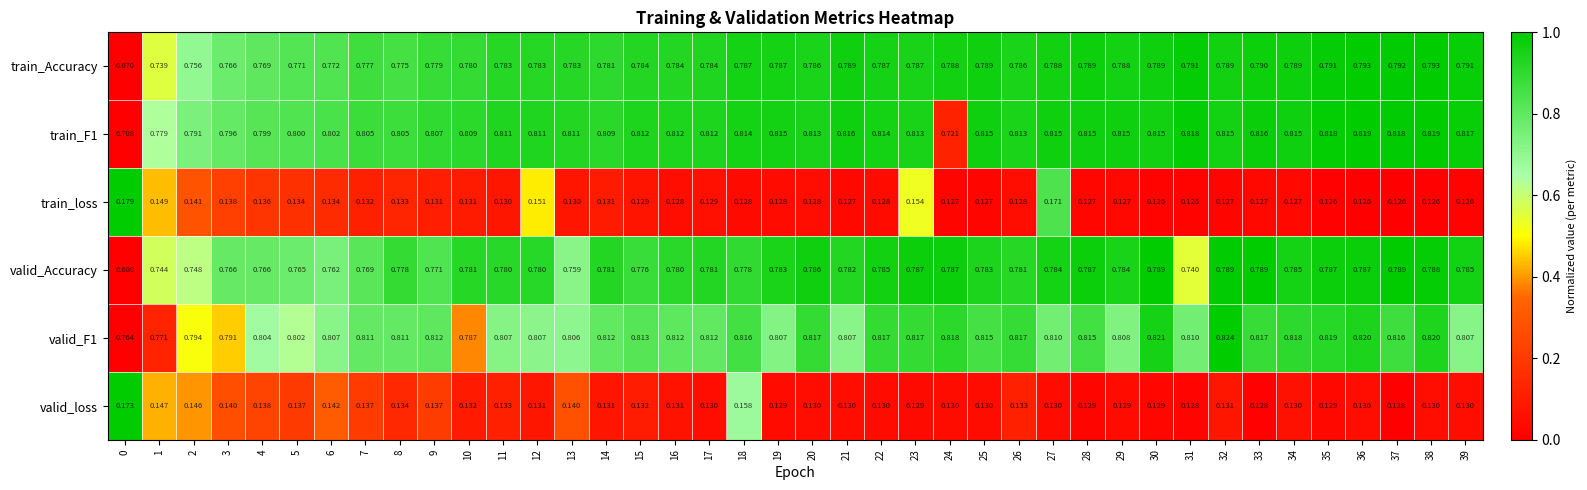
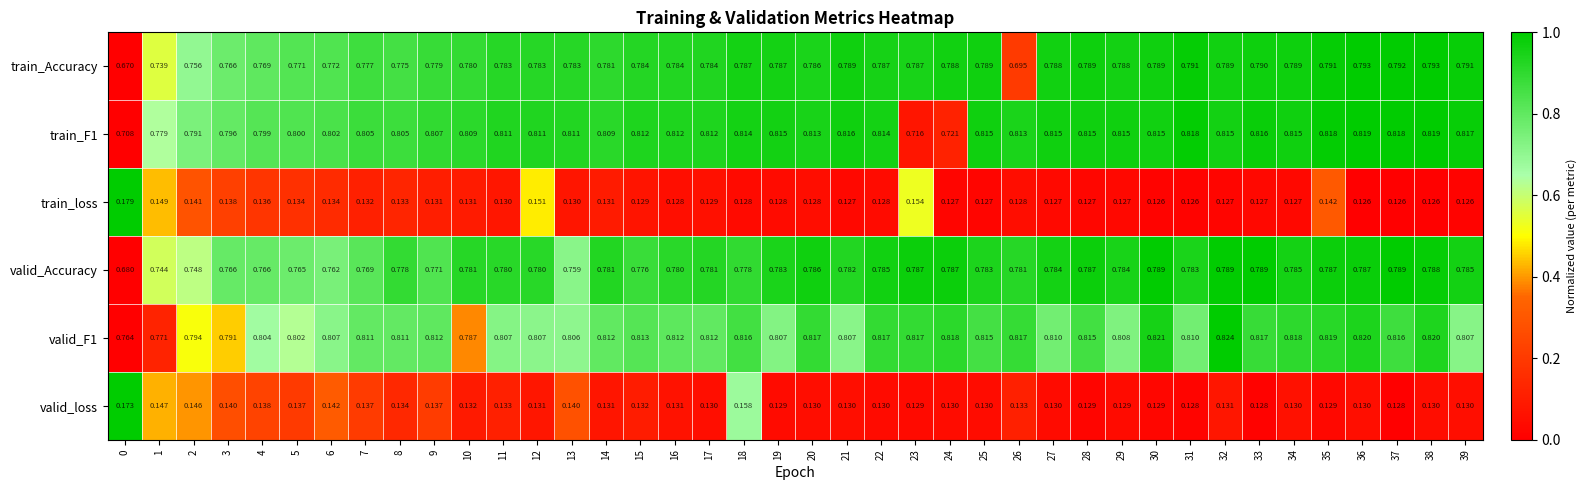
  {
    "train_Accuracy": {
      "0": 0.670,
      "1": 0.739,
      "2": 0.756,
      "3": 0.766,
      "4": 0.769,
      "5": 0.771,
      "6": 0.772,
      "7": 0.777,
      "8": 0.775,
      "9": 0.779,
      "10": 0.780,
      "11": 0.783,
      "12": 0.783,
      "13": 0.783,
      "14": 0.781,
      "15": 0.784,
      "16": 0.784,
      "17": 0.784,
      "18": 0.787,
      "19": 0.787,
      "20": 0.786,
      "21": 0.789,
      "22": 0.787,
      "23": 0.787,
      "24": 0.788,
      "25": 0.789,
-     "26": 0.786,
+     "26": 0.695,
      "27": 0.788,
      "28": 0.789,
      "29": 0.788,
      "30": 0.789,
      "31": 0.791,
      "32": 0.789,
      "33": 0.790,
      "34": 0.789,
      "35": 0.791,
      "36": 0.793,
      "37": 0.792,
      "38": 0.793,
      "39": 0.791
    },
    "train_F1": {
      "0": 0.708,
      "1": 0.779,
      "2": 0.791,
      "3": 0.796,
      "4": 0.799,
      "5": 0.800,
      "6": 0.802,
      "7": 0.805,
      "8": 0.805,
      "9": 0.807,
      "10": 0.809,
      "11": 0.811,
      "12": 0.811,
      "13": 0.811,
      "14": 0.809,
      "15": 0.812,
      "16": 0.812,
      "17": 0.812,
      "18": 0.814,
      "19": 0.815,
      "20": 0.813,
      "21": 0.816,
      "22": 0.814,
-     "23": 0.813,
+     "23": 0.716,
      "24": 0.721,
      "25": 0.815,
      "26": 0.813,
      "27": 0.815,
      "28": 0.815,
      "29": 0.815,
      "30": 0.815,
      "31": 0.818,
      "32": 0.815,
      "33": 0.816,
      "34": 0.815,
      "35": 0.818,
      "36": 0.819,
      "37": 0.818,
      "38": 0.819,
      "39": 0.817
    },
    "train_loss": {
      "0": 0.179,
      "1": 0.149,
      "2": 0.141,
      "3": 0.138,
      "4": 0.136,
      "5": 0.134,
      "6": 0.134,
      "7": 0.132,
      "8": 0.133,
      "9": 0.131,
      "10": 0.131,
      "11": 0.130,
      "12": 0.151,
      "13": 0.130,
      "14": 0.131,
      "15": 0.129,
      "16": 0.128,
      "17": 0.129,
      "18": 0.128,
      "19": 0.128,
      "20": 0.128,
      "21": 0.127,
      "22": 0.128,
      "23": 0.154,
      "24": 0.127,
      "25": 0.127,
      "26": 0.128,
-     "27": 0.171,
+     "27": 0.127,
      "28": 0.127,
      "29": 0.127,
      "30": 0.126,
      "31": 0.126,
      "32": 0.127,
      "33": 0.127,
      "34": 0.127,
-     "35": 0.126,
+     "35": 0.142,
      "36": 0.126,
      "37": 0.126,
      "38": 0.126,
      "39": 0.126
    },
    "valid_Accuracy": {
      "0": 0.680,
      "1": 0.744,
      "2": 0.748,
      "3": 0.766,
      "4": 0.766,
      "5": 0.765,
      "6": 0.762,
      "7": 0.769,
      "8": 0.778,
      "9": 0.771,
      "10": 0.781,
      "11": 0.780,
      "12": 0.780,
      "13": 0.759,
      "14": 0.781,
      "15": 0.776,
      "16": 0.780,
      "17": 0.781,
      "18": 0.778,
      "19": 0.783,
      "20": 0.786,
      "21": 0.782,
      "22": 0.785,
      "23": 0.787,
      "24": 0.787,
      "25": 0.783,
      "26": 0.781,
      "27": 0.784,
      "28": 0.787,
      "29": 0.784,
      "30": 0.789,
-     "31": 0.740,
+     "31": 0.783,
      "32": 0.789,
      "33": 0.789,
      "34": 0.785,
      "35": 0.787,
      "36": 0.787,
      "37": 0.789,
      "38": 0.788,
      "39": 0.785
    }
  }
